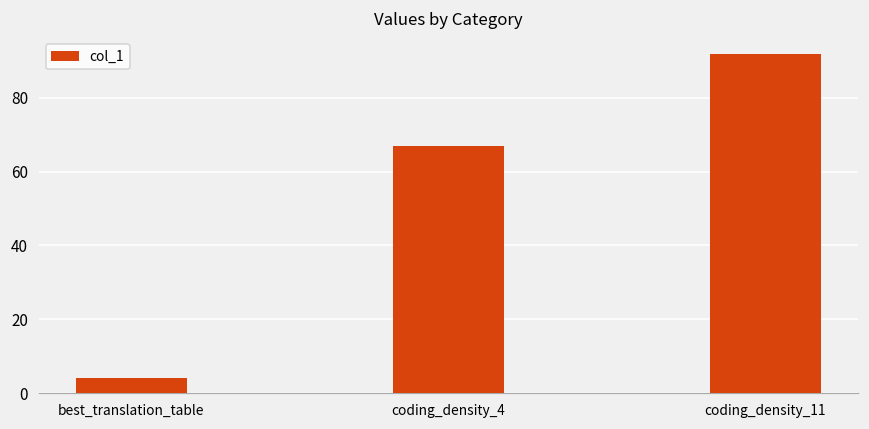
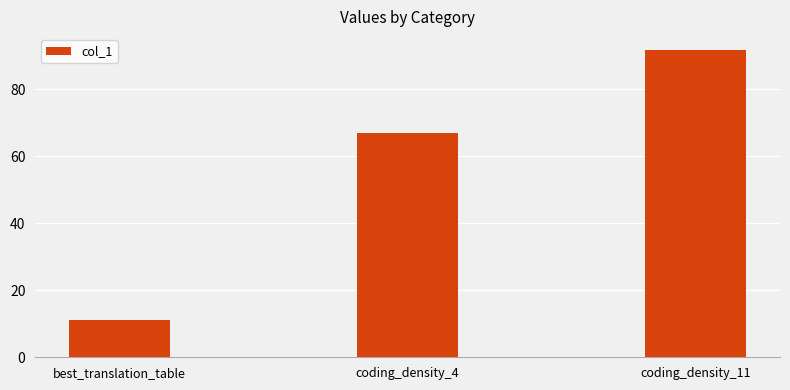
  {
-   "best_translation_table": 4,
+   "best_translation_table": 11,
    "coding_density_4": 67,
    "coding_density_11": 92
  }
